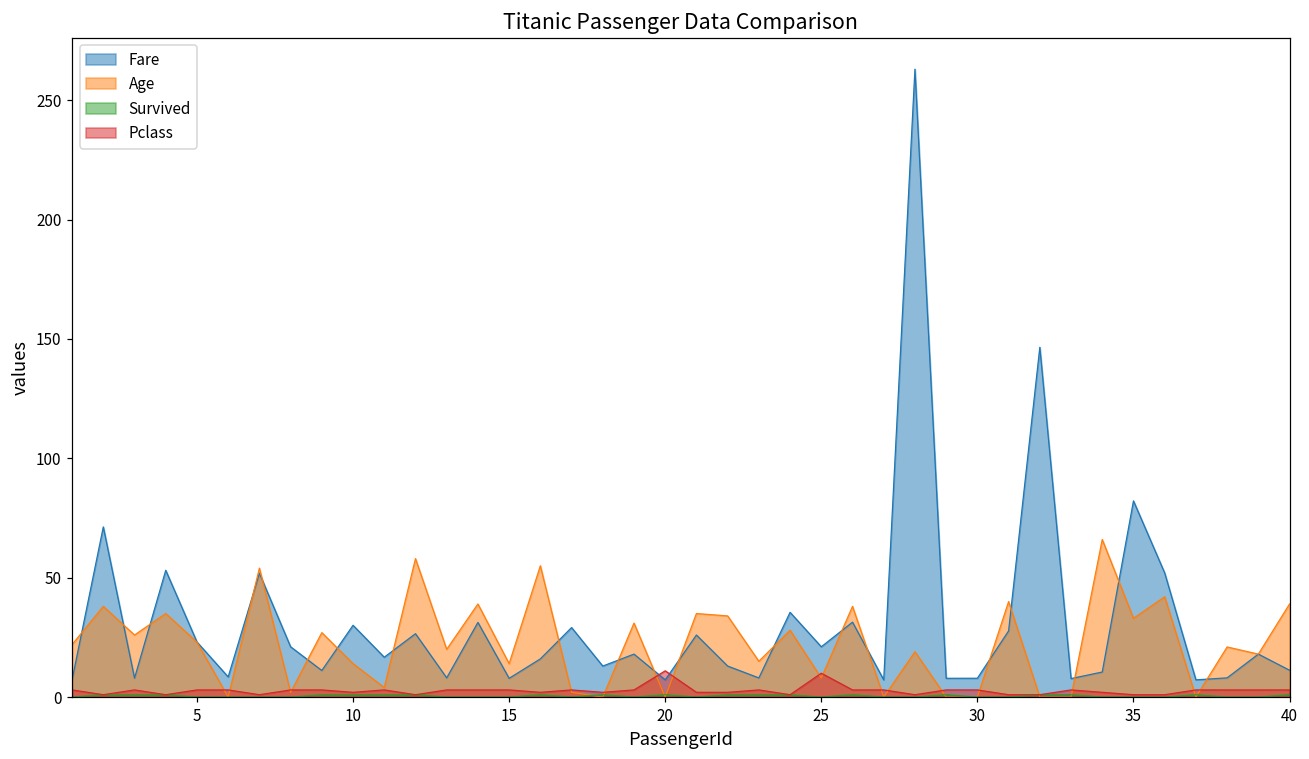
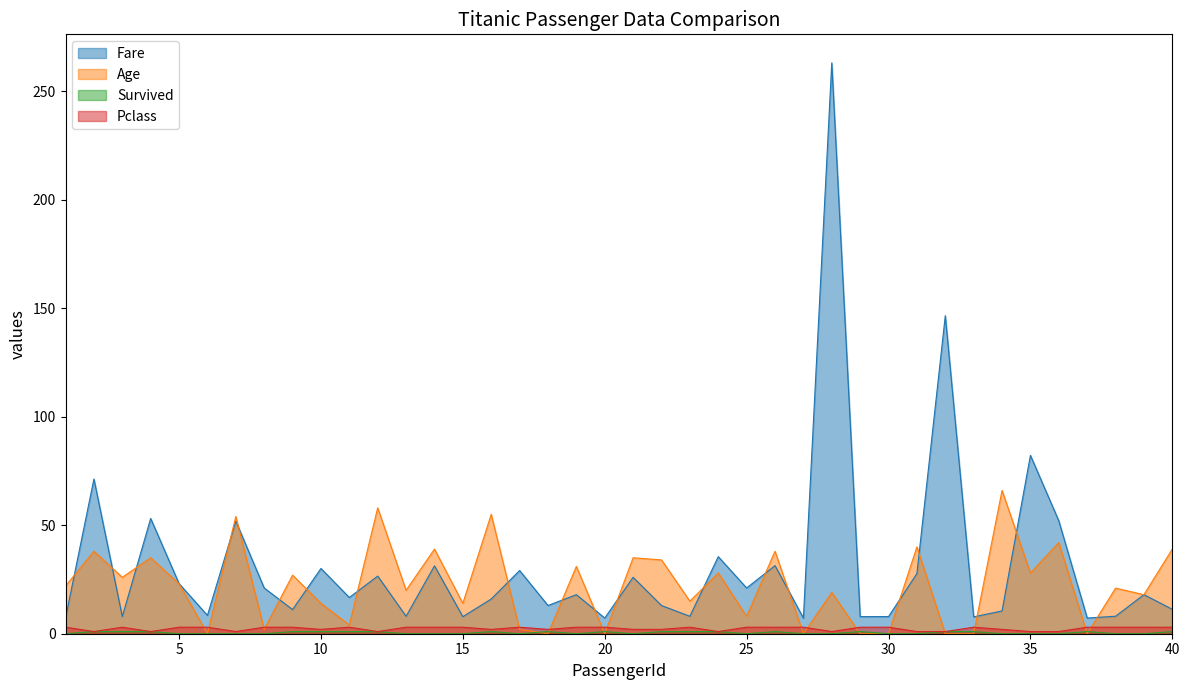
  {
    "Fare": {
      "10": 30,
      "15": 8,
      "20": 7,
      "25": 21,
      "30": 8,
      "35": 82,
      "40": 11
    },
    "Age": {
      "10": 14,
      "15": 14,
      "25": 8,
-     "35": 33,
+     "35": 28,
      "40": 39
    },
    "Survived": {
      "5": 0,
      "15": 0,
      "25": 0,
      "40": 1
    },
    "Pclass": {
      "5": 3,
      "15": 3,
-     "20": 11,
-     "25": 10,
+     "20": 3,
+     "25": 3,
      "30": 3,
      "40": 3
    }
  }
